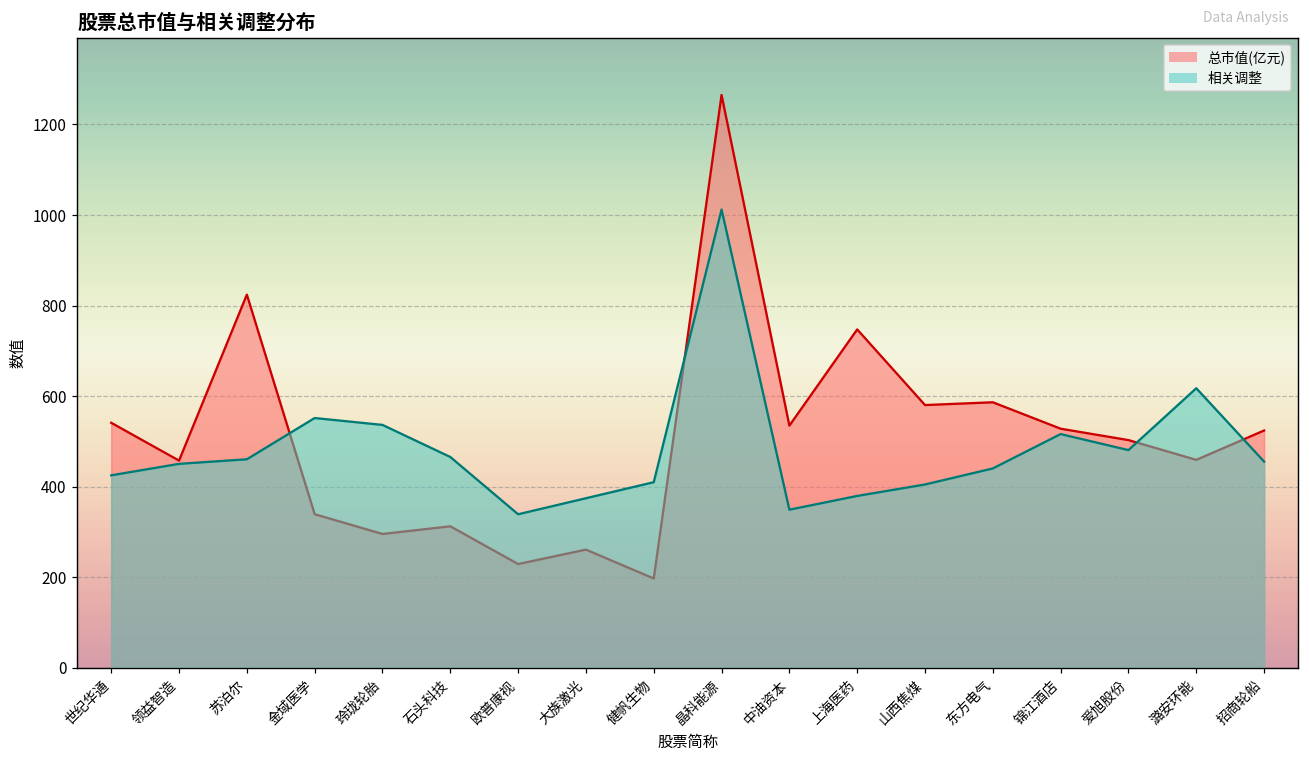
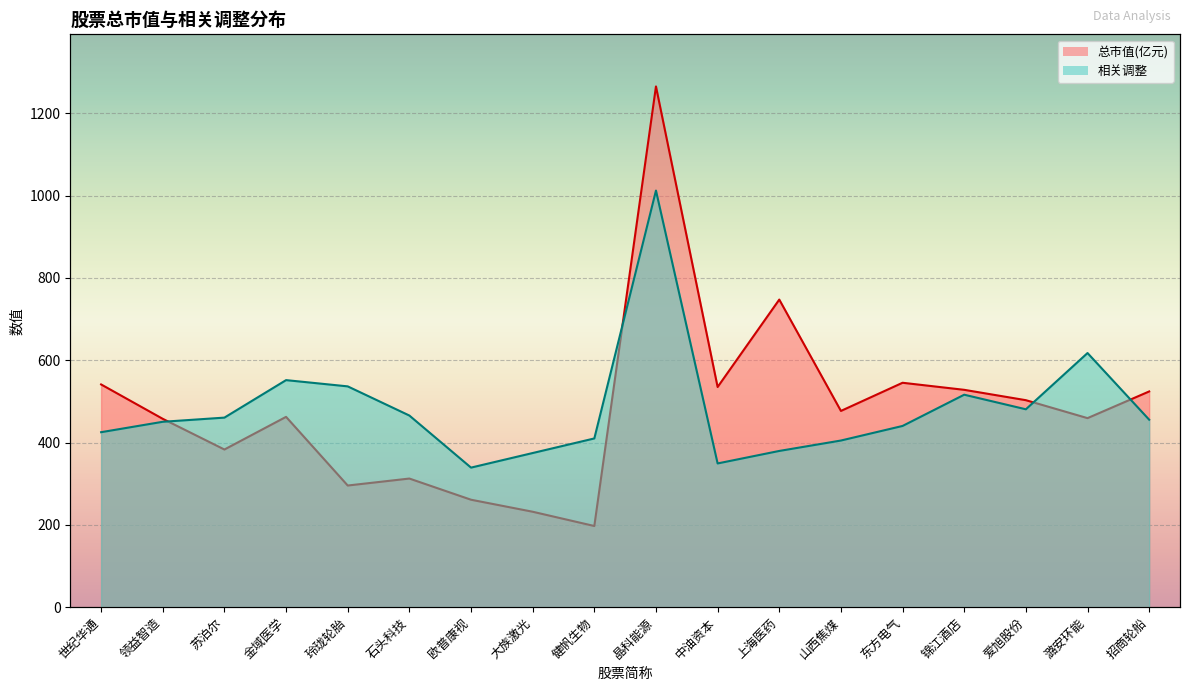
  {
    "总市值(亿元)": {
      "世纪华通": 540,
      "领益智造": 460,
-     "苏泊尔": 820,
-     "金域医学": 340,
+     "苏泊尔": 380,
+     "金域医学": 460,
      "玲珑轮胎": 300,
      "石头科技": 310,
-     "欧普康视": 230,
-     "大族激光": 260,
+     "欧普康视": 260,
+     "大族激光": 230,
      "健帆生物": 200,
      "晶科能源": 1270,
      "中油资本": 530,
      "上海医药": 750,
-     "山西焦煤": 580,
-     "东方电气": 590,
+     "山西焦煤": 480,
+     "东方电气": 550,
      "锦江酒店": 530,
      "爱旭股份": 500,
      "潞安环能": 460,
      "招商轮船": 520
    }
  }
